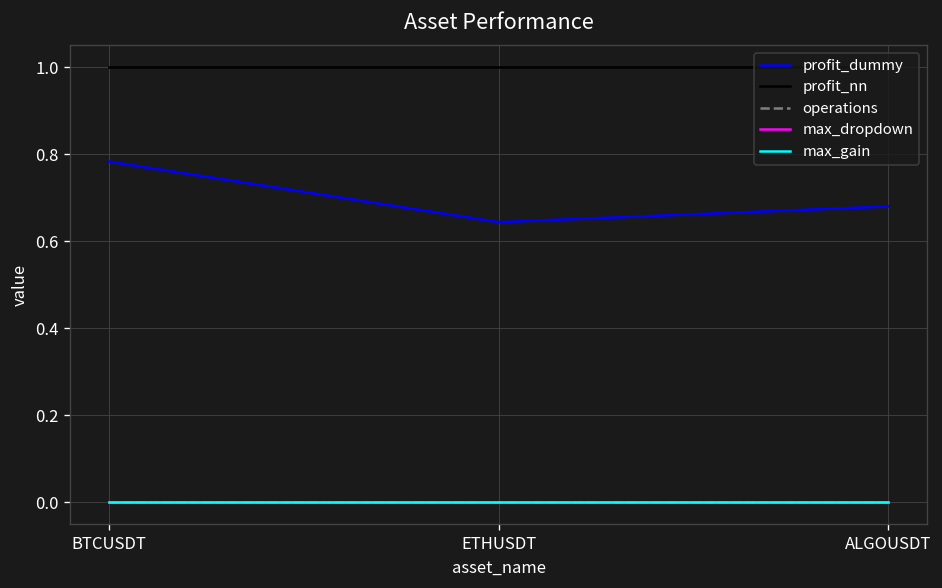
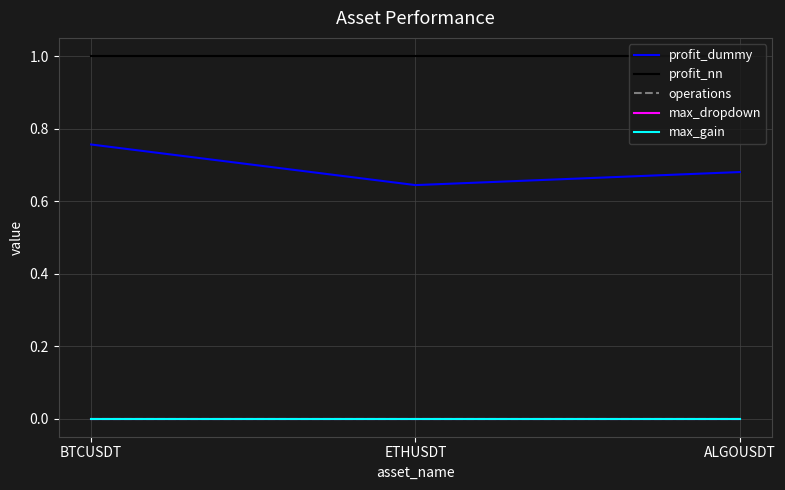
  {
    "profit_dummy": {
-     "BTCUSDT": 0.78,
+     "BTCUSDT": 0.76,
      "ETHUSDT": 0.64,
      "ALGOUSDT": 0.68
    },
    "profit_nn": {
      "BTCUSDT": 1.00,
      "ETHUSDT": 1.00
    },
    "max_gain": {
      "BTCUSDT": 0.00,
      "ETHUSDT": 0.00,
      "ALGOUSDT": 0.00
    }
  }
